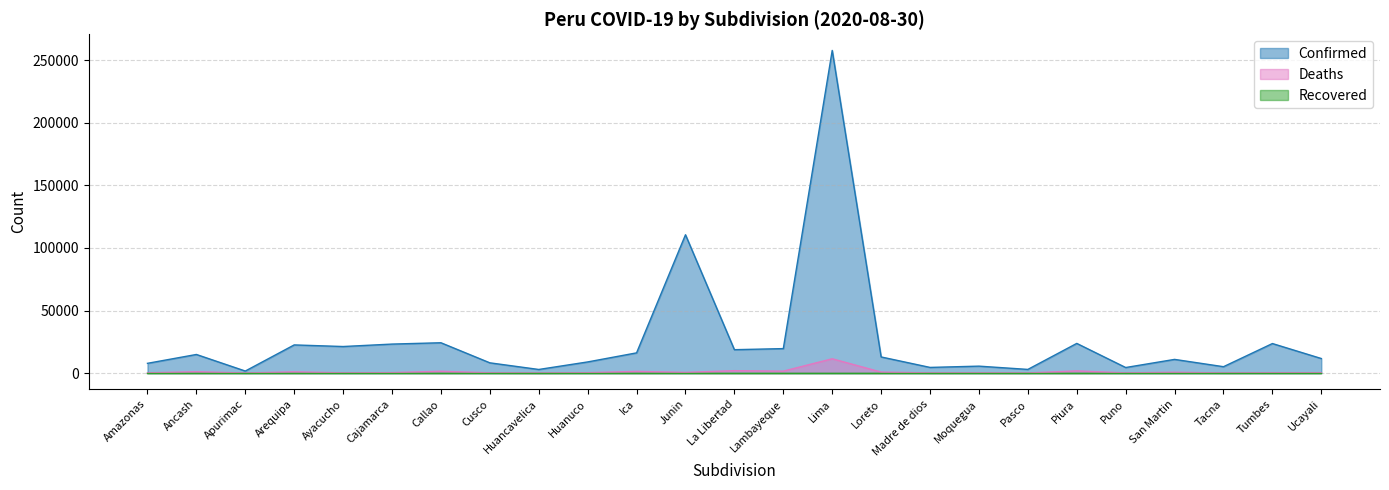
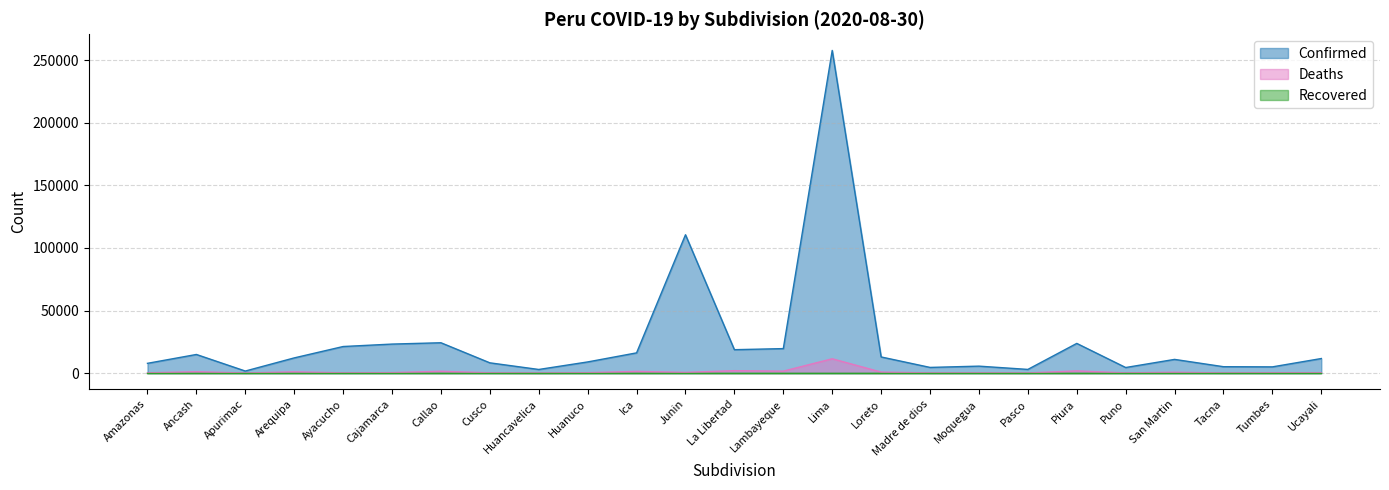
  {
    "Confirmed": {
      "Amazonas": 8000,
      "Ancash": 15000,
-     "Arequipa": 23000,
+     "Arequipa": 12000,
      "Ayacucho": 21000,
      "Cajamarca": 23000,
      "Callao": 24000,
      "Cusco": 8000,
      "Huancavelica": 3000,
      "Huanuco": 9000,
      "Ica": 16000,
      "Junin": 111000,
      "La Libertad": 19000,
      "Lambayeque": 20000,
      "Lima": 258000,
      "Loreto": 13000,
      "Madre de dios": 5000,
      "Moquegua": 6000,
      "Pasco": 3000,
      "Piura": 24000,
      "Puno": 4000,
      "San Martin": 11000,
      "Tacna": 5000,
-     "Tumbes": 24000,
+     "Tumbes": 5000,
      "Ucayali": 12000
    },
    "Deaths": {
      "Lima": 11000
    },
    "Recovered": {
      "Lima": 0
    }
  }
